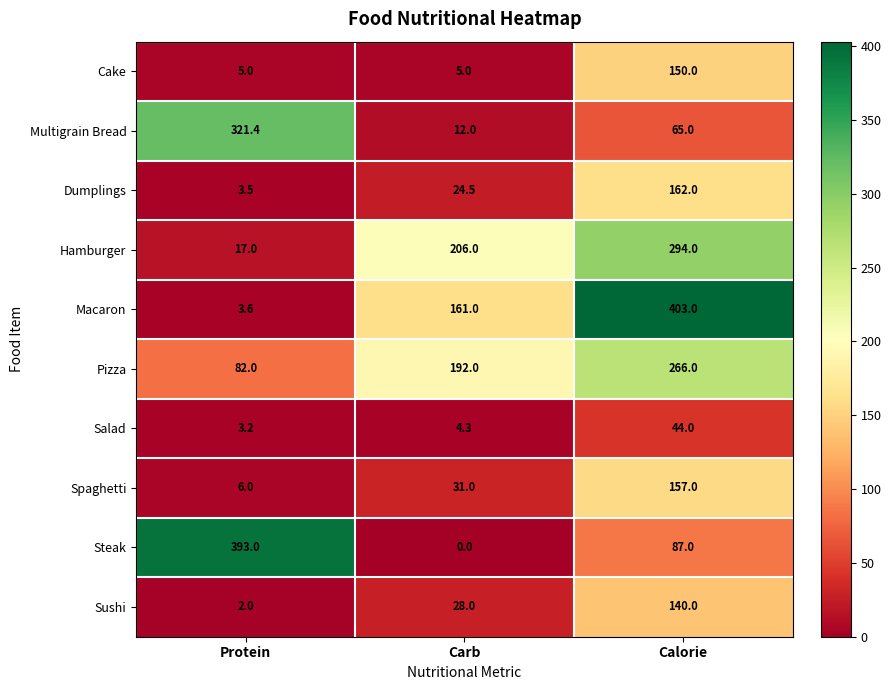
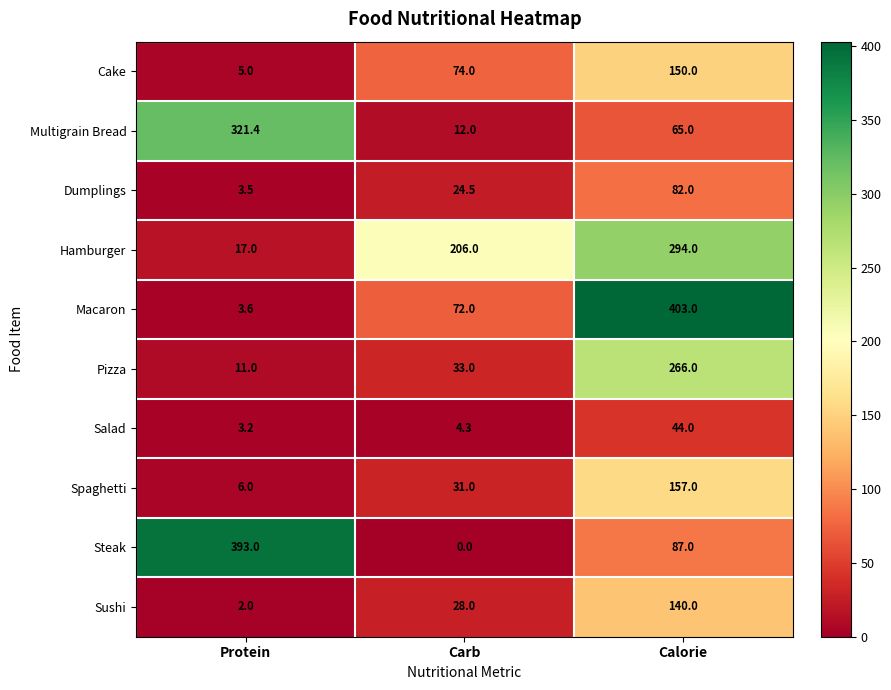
  {
    "Cake": {
      "Protein": 5.0,
-     "Carb": 5.0,
+     "Carb": 74.0,
      "Calorie": 150.0
    },
    "Multigrain Bread": {
      "Protein": 321.4,
      "Carb": 12.0,
      "Calorie": 65.0
    },
    "Dumplings": {
      "Protein": 3.5,
      "Carb": 24.5,
-     "Calorie": 162.0
+     "Calorie": 82.0
    },
    "Hamburger": {
      "Protein": 17.0,
      "Carb": 206.0,
      "Calorie": 294.0
    },
    "Macaron": {
      "Protein": 3.6,
-     "Carb": 161.0,
+     "Carb": 72.0,
      "Calorie": 403.0
    },
    "Pizza": {
-     "Protein": 82.0,
-     "Carb": 192.0,
+     "Protein": 11.0,
+     "Carb": 33.0,
      "Calorie": 266.0
    },
    "Salad": {
      "Protein": 3.2,
      "Carb": 4.3,
      "Calorie": 44.0
    },
    "Spaghetti": {
      "Protein": 6.0,
      "Carb": 31.0,
      "Calorie": 157.0
    },
    "Steak": {
      "Protein": 393.0,
      "Carb": 0.0,
      "Calorie": 87.0
    },
    "Sushi": {
      "Protein": 2.0,
      "Carb": 28.0,
      "Calorie": 140.0
    }
  }
